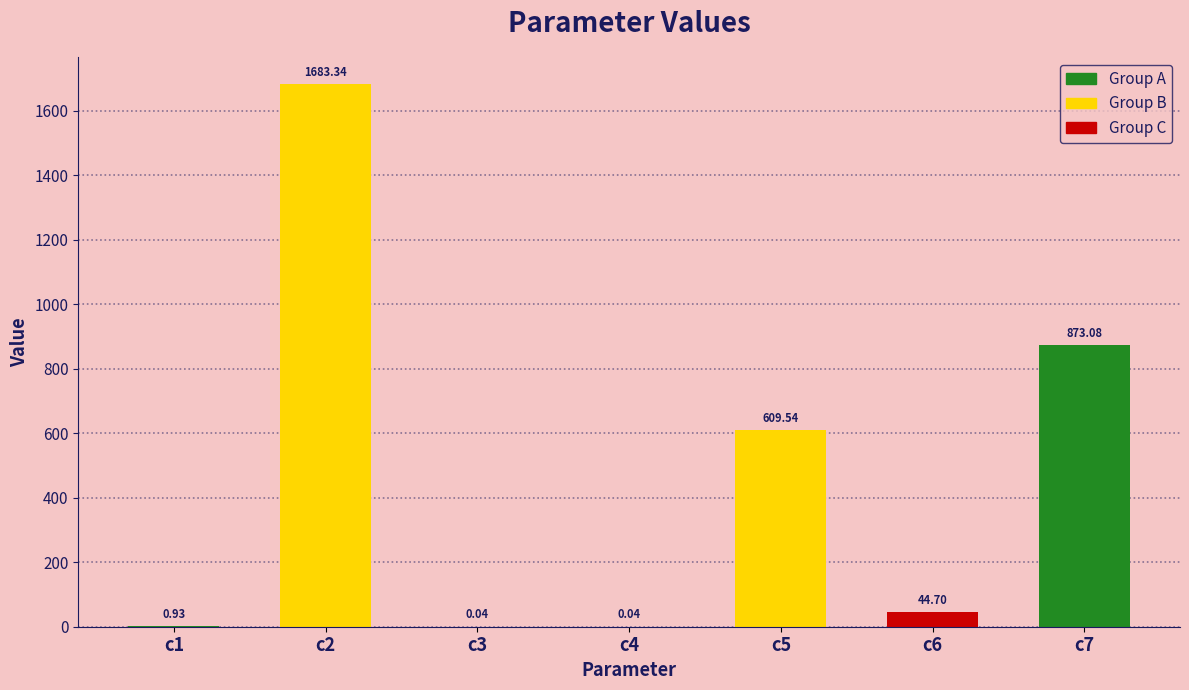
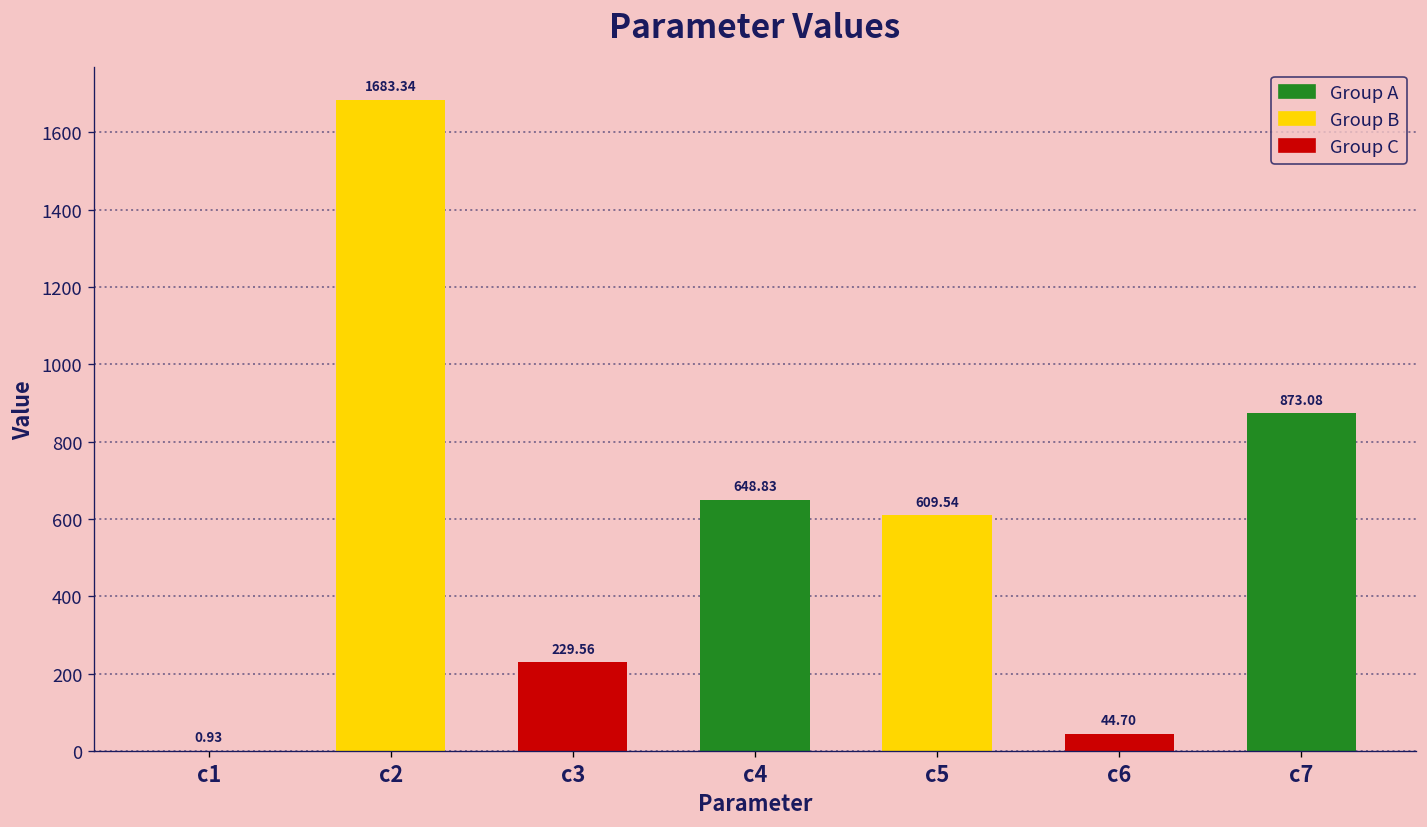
  {
    "c1": 0.93,
    "c2": 1683.34,
-   "c3": 0.04,
-   "c4": 0.04,
+   "c3": 229.56,
+   "c4": 648.83,
    "c5": 609.54,
    "c6": 44.70,
    "c7": 873.08
  }
